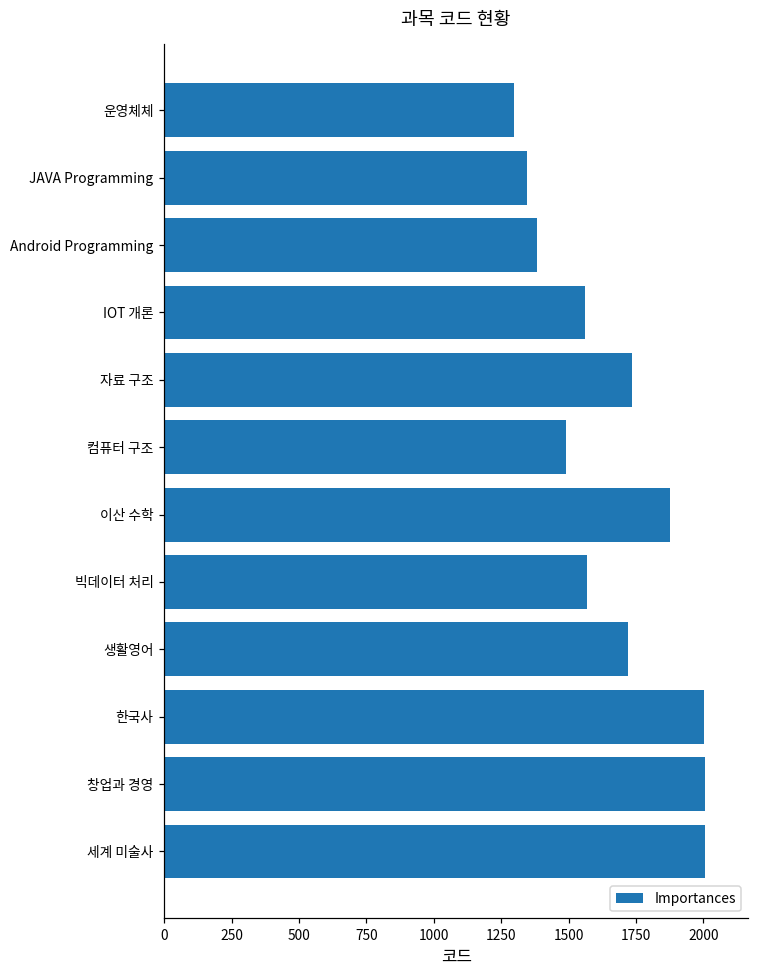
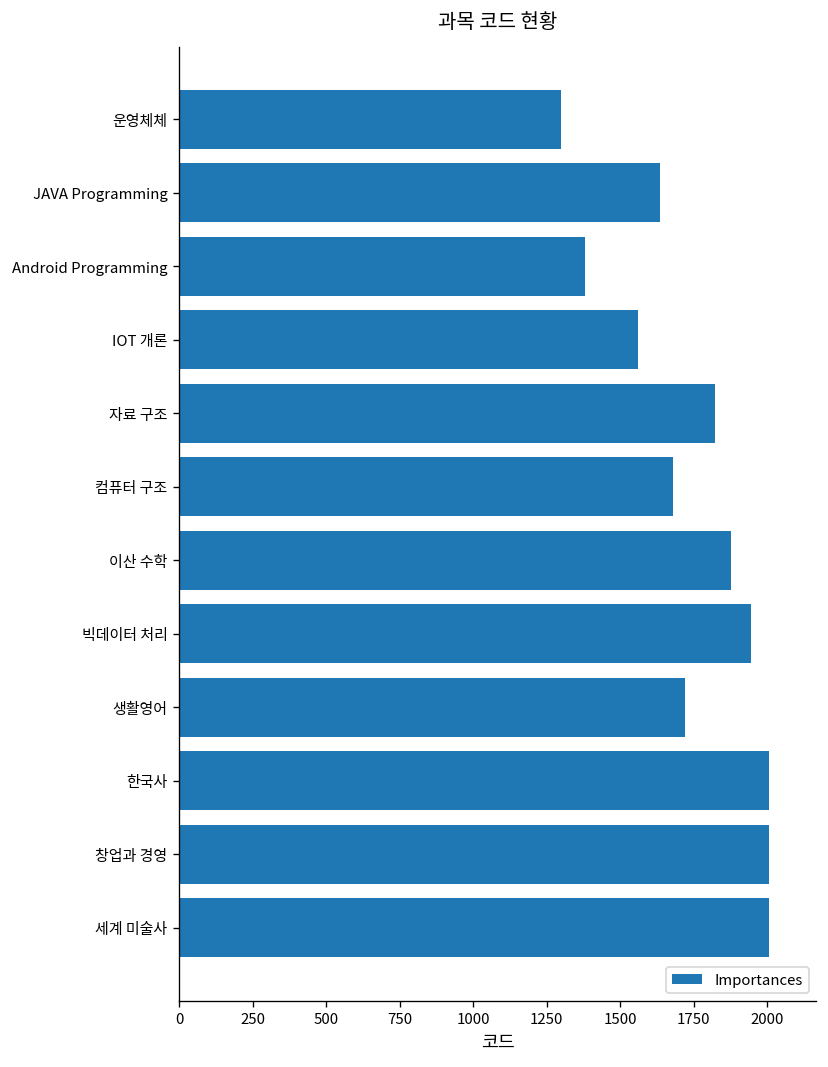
  {
    "운영체체": 1300,
-   "JAVA Programming": 1350,
+   "JAVA Programming": 1640,
    "Android Programming": 1380,
    "IOT 개론": 1560,
-   "자료 구조": 1730,
-   "컴퓨터 구조": 1490,
+   "자료 구조": 1820,
+   "컴퓨터 구조": 1680,
    "이산 수학": 1880,
-   "빅데이터 처리": 1570,
+   "빅데이터 처리": 1950,
    "생활영어": 1720,
    "한국사": 2000,
    "창업과 경영": 2010,
    "세계 미술사": 2010
  }
